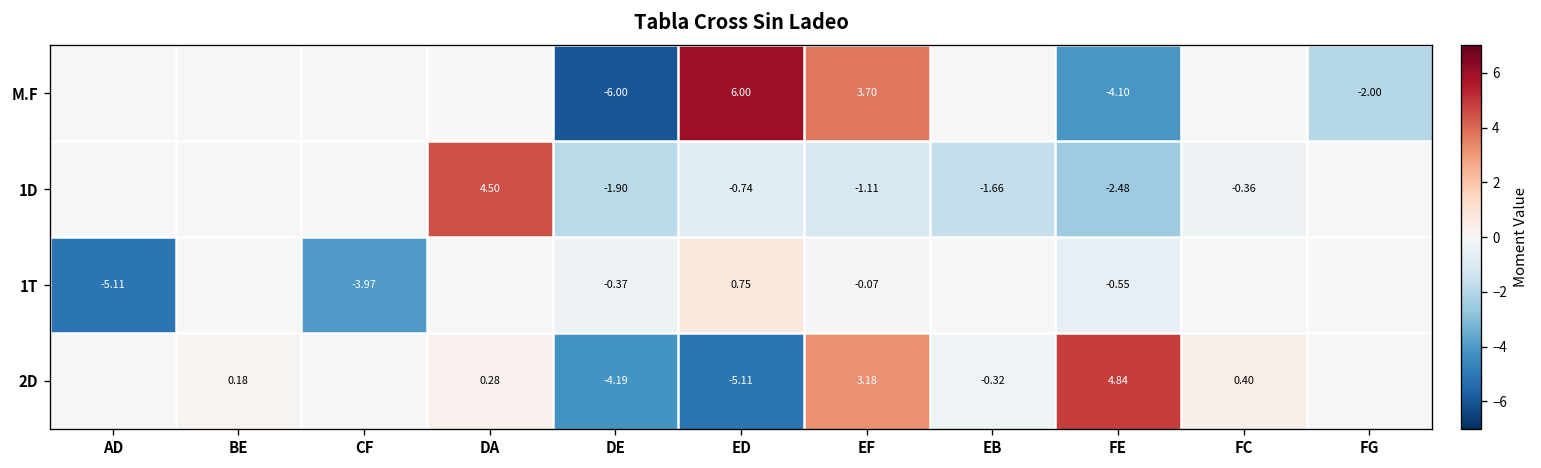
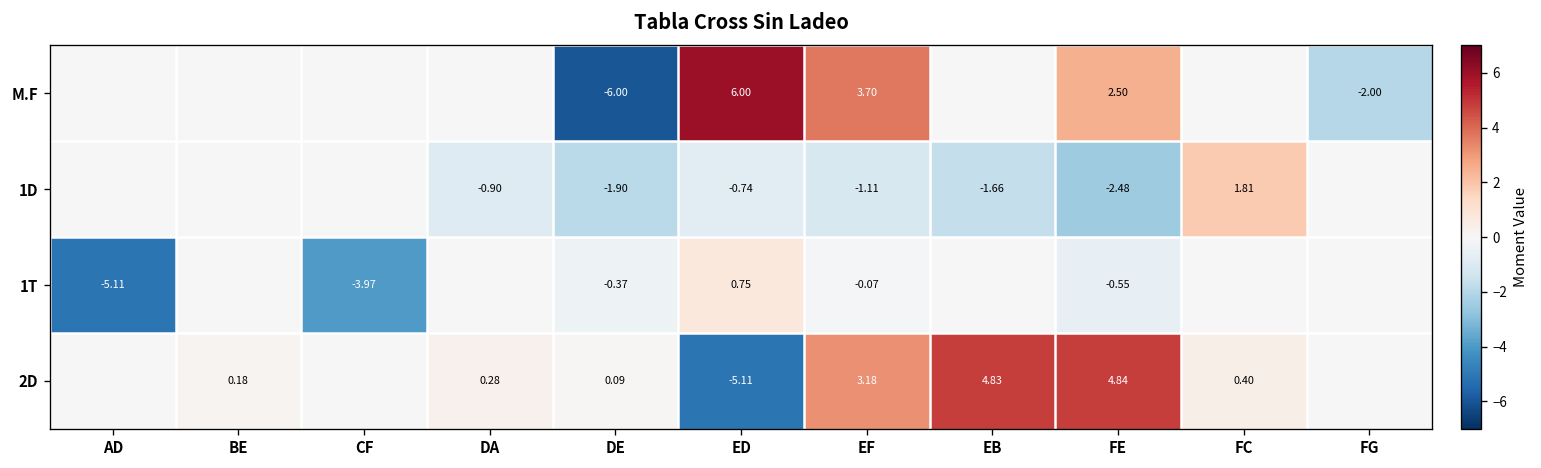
  {
    "M.F": {
      "DE": -6.00,
      "ED": 6.00,
      "EF": 3.70,
-     "FE": -4.10,
+     "FE": 2.50,
      "FG": -2.00
    },
    "1D": {
-     "DA": 4.50,
+     "DA": -0.90,
      "DE": -1.90,
      "ED": -0.74,
      "EF": -1.11,
      "EB": -1.66,
      "FE": -2.48,
-     "FC": -0.36
+     "FC": 1.81
    },
    "1T": {
      "AD": -5.11,
      "CF": -3.97,
      "DE": -0.37,
      "ED": 0.75,
      "EF": -0.07,
      "FE": -0.55
    },
    "2D": {
      "BE": 0.18,
      "DA": 0.28,
-     "DE": -4.19,
+     "DE": 0.09,
      "ED": -5.11,
      "EF": 3.18,
-     "EB": -0.32,
+     "EB": 4.83,
      "FE": 4.84,
      "FC": 0.40
    }
  }
